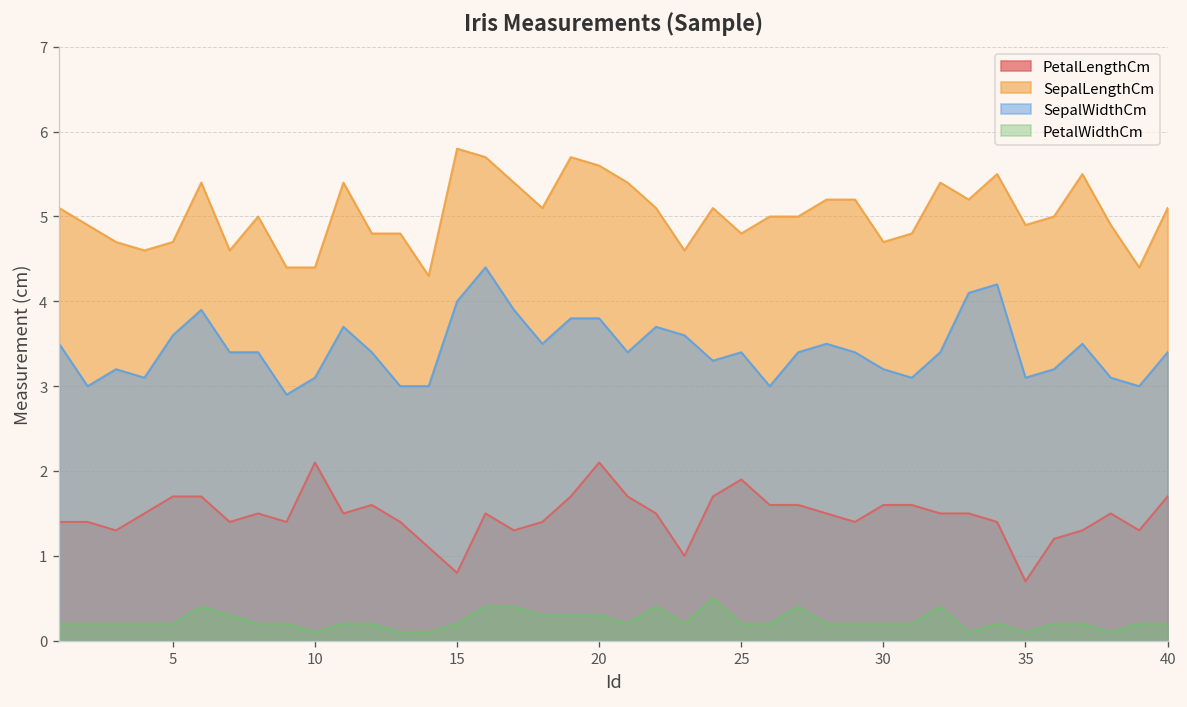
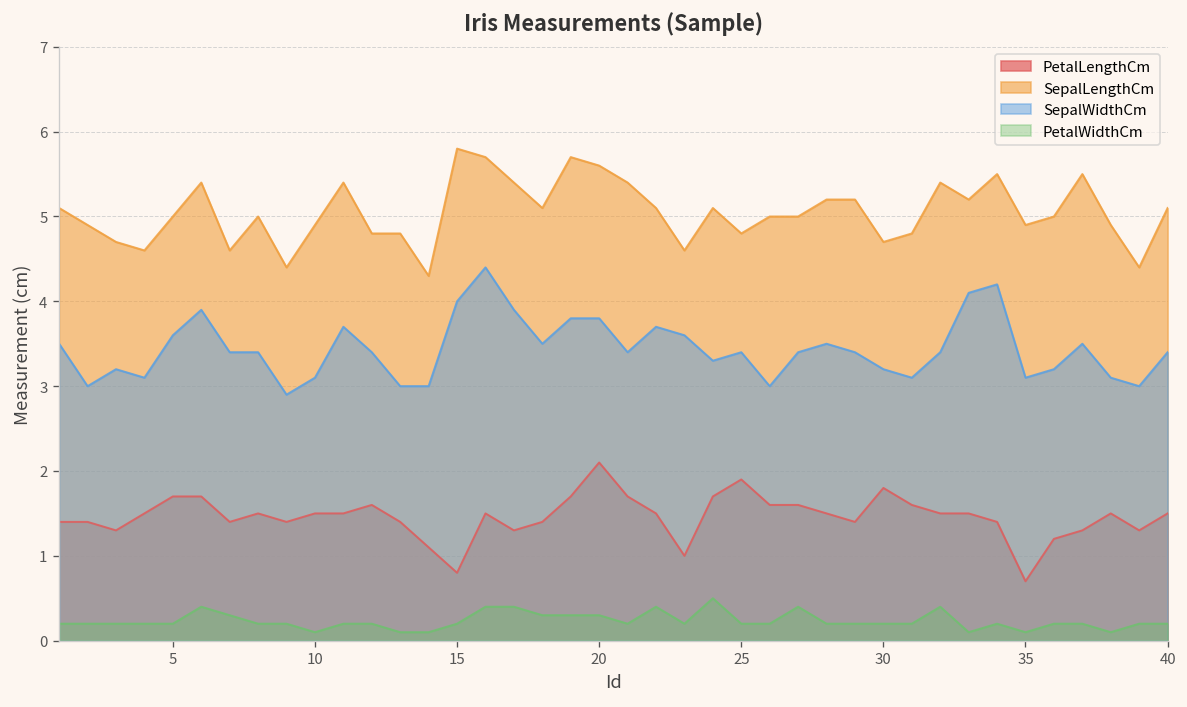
  {
    "PetalLengthCm": {
      "5": 1.7,
-     "10": 2.1,
+     "10": 1.5,
      "15": 0.8,
      "20": 2.1,
      "25": 1.9,
-     "30": 1.6,
+     "30": 1.8,
      "35": 0.7,
-     "40": 1.7
+     "40": 1.5
    },
    "SepalLengthCm": {
-     "5": 4.7,
-     "10": 4.4,
+     "5": 5.0,
+     "10": 4.9,
      "15": 5.8,
      "20": 5.6,
      "25": 4.8,
      "30": 4.7,
      "35": 4.9,
      "40": 5.1
    },
    "SepalWidthCm": {
      "5": 3.6,
      "10": 3.1,
      "15": 4.0,
      "20": 3.8,
      "25": 3.4,
      "30": 3.2,
      "35": 3.1,
      "40": 3.4
    },
    "PetalWidthCm": {
      "5": 0.2,
      "10": 0.1,
      "15": 0.2,
      "20": 0.3,
      "25": 0.2,
      "30": 0.2,
      "35": 0.1,
      "40": 0.2
    }
  }
